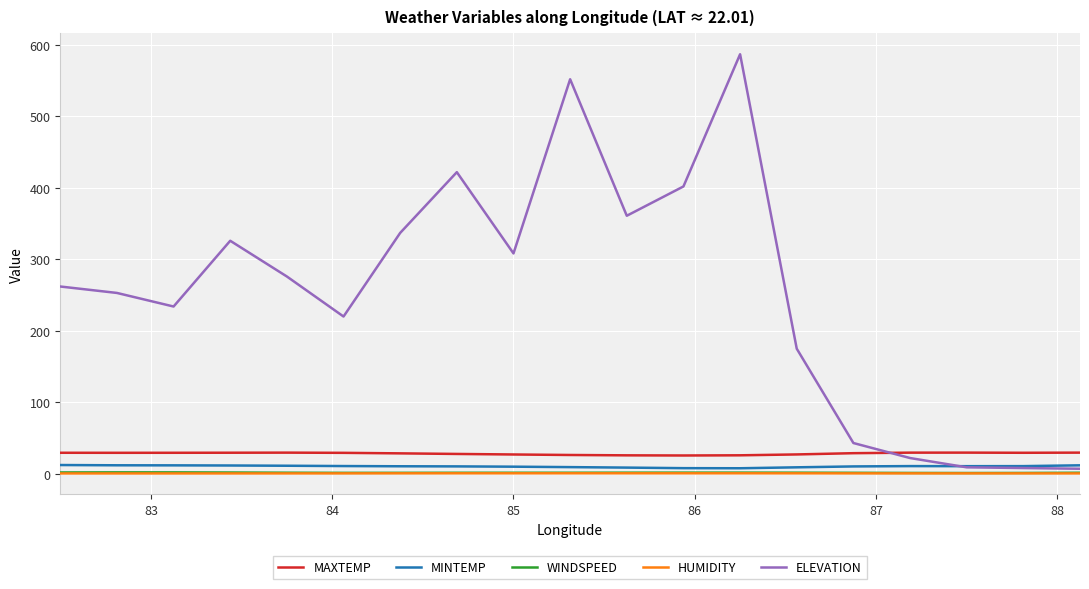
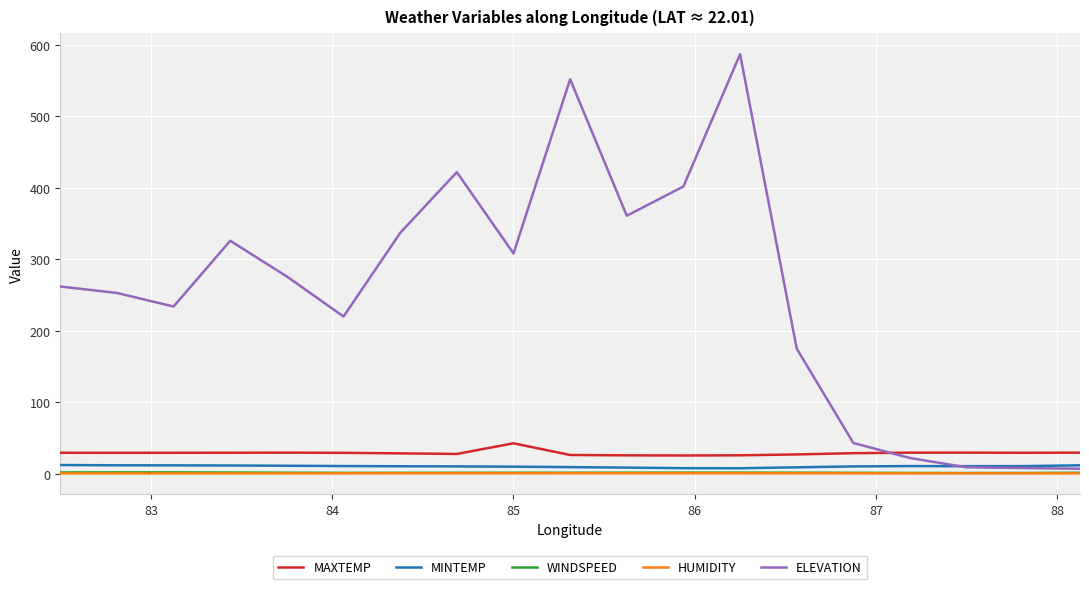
  {
    "MAXTEMP": {
-     "85": 30
+     "85": 40
    },
    "MINTEMP": {
      "85": 10
    },
    "ELEVATION": {
      "85": 310
    }
  }
